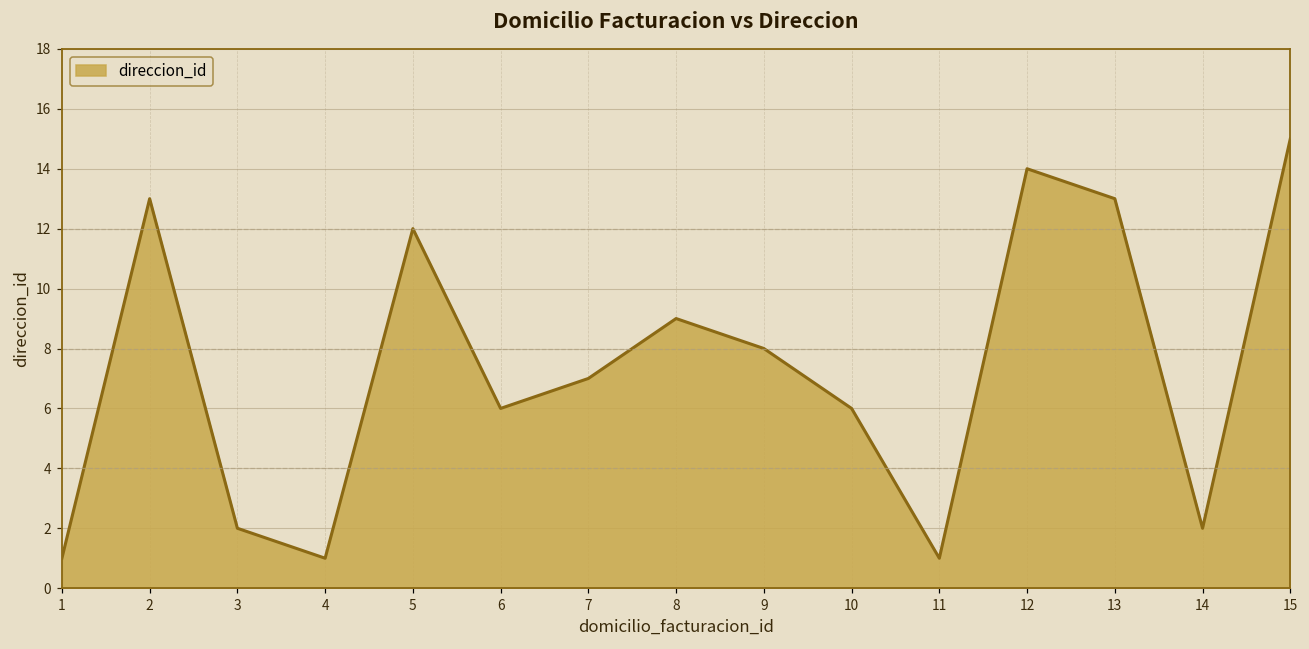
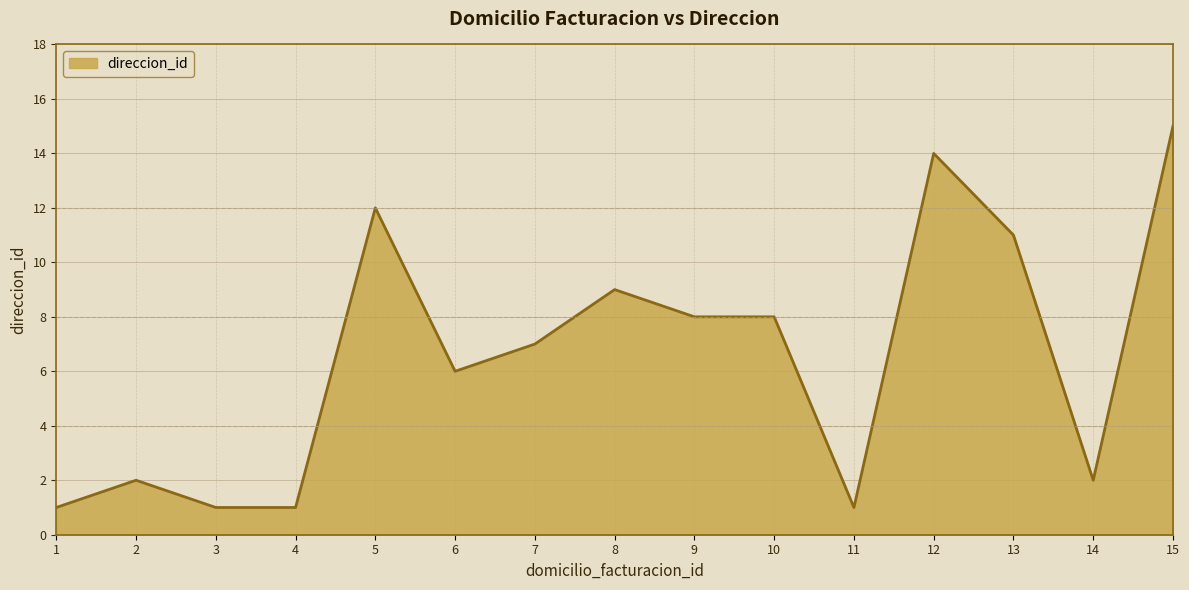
  {
    "1": 1,
-   "2": 13,
-   "3": 2,
+   "2": 2,
+   "3": 1,
    "4": 1,
    "5": 12,
    "6": 6,
    "7": 7,
    "8": 9,
    "9": 8,
-   "10": 6,
+   "10": 8,
    "11": 1,
    "12": 14,
-   "13": 13,
+   "13": 11,
    "14": 2,
    "15": 15
  }
